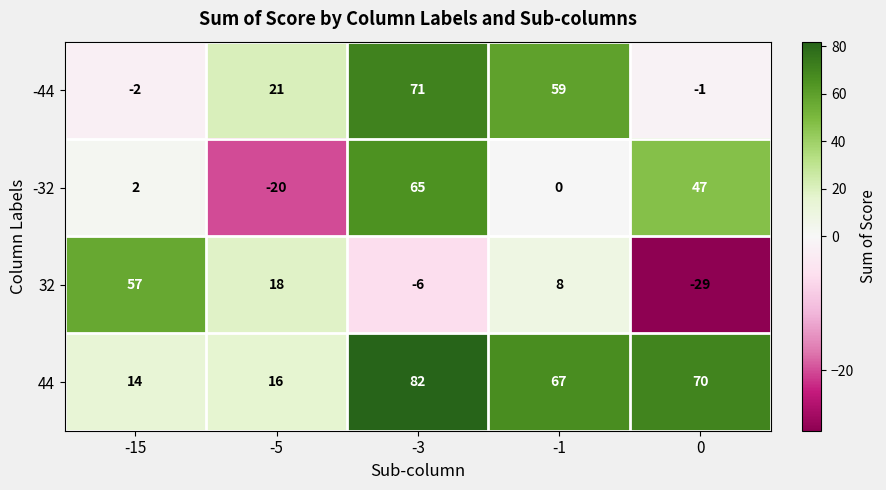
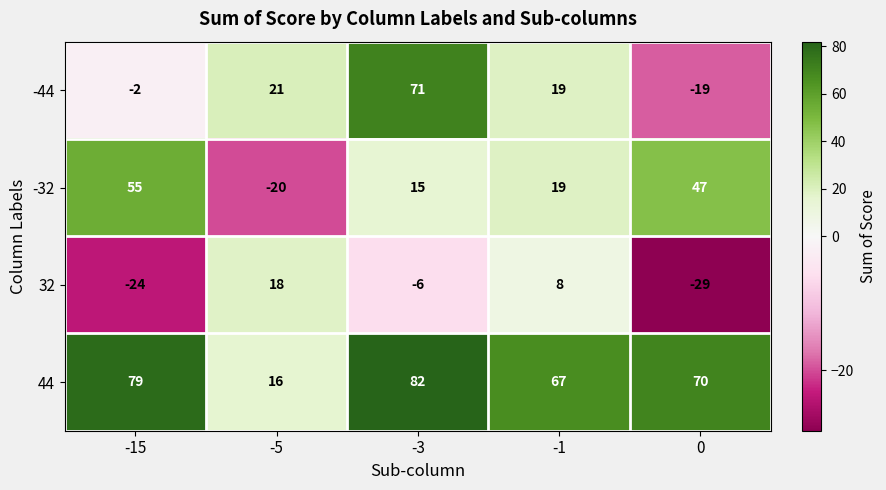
  {
    "-44": {
      "-15": -2,
      "-5": 21,
      "-3": 71,
-     "-1": 59,
-     "0": -1
+     "-1": 19,
+     "0": -19
    },
    "-32": {
-     "-15": 2,
+     "-15": 55,
      "-5": -20,
-     "-3": 65,
-     "-1": 0,
+     "-3": 15,
+     "-1": 19,
      "0": 47
    },
    "32": {
-     "-15": 57,
+     "-15": -24,
      "-5": 18,
      "-3": -6,
      "-1": 8,
      "0": -29
    },
    "44": {
-     "-15": 14,
+     "-15": 79,
      "-5": 16,
      "-3": 82,
      "-1": 67,
      "0": 70
    }
  }
